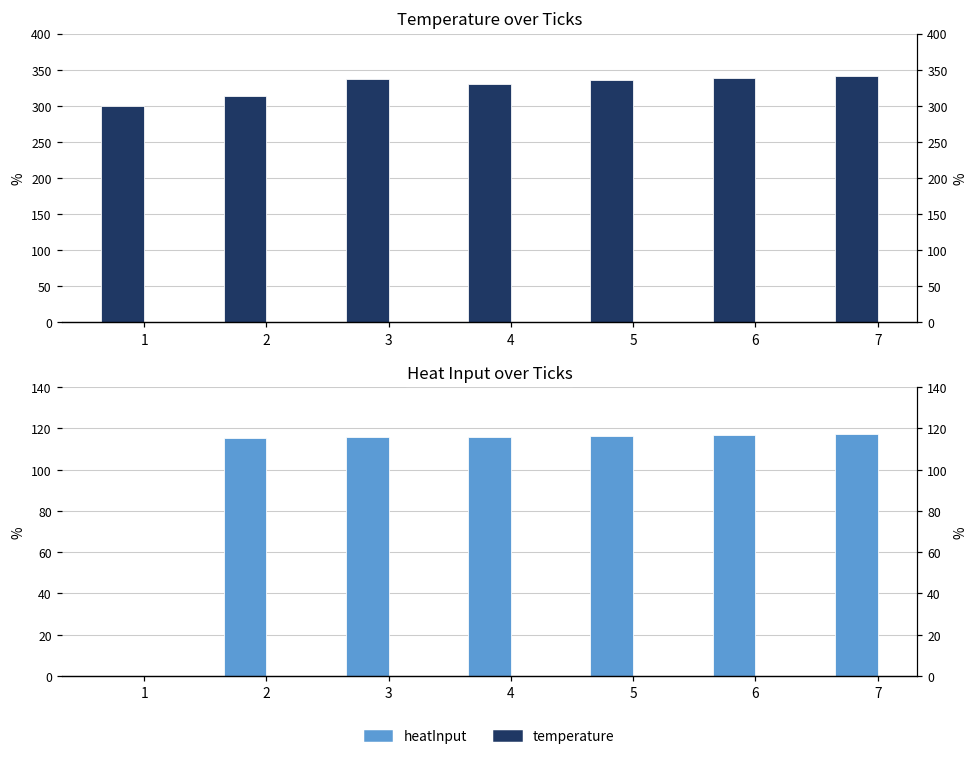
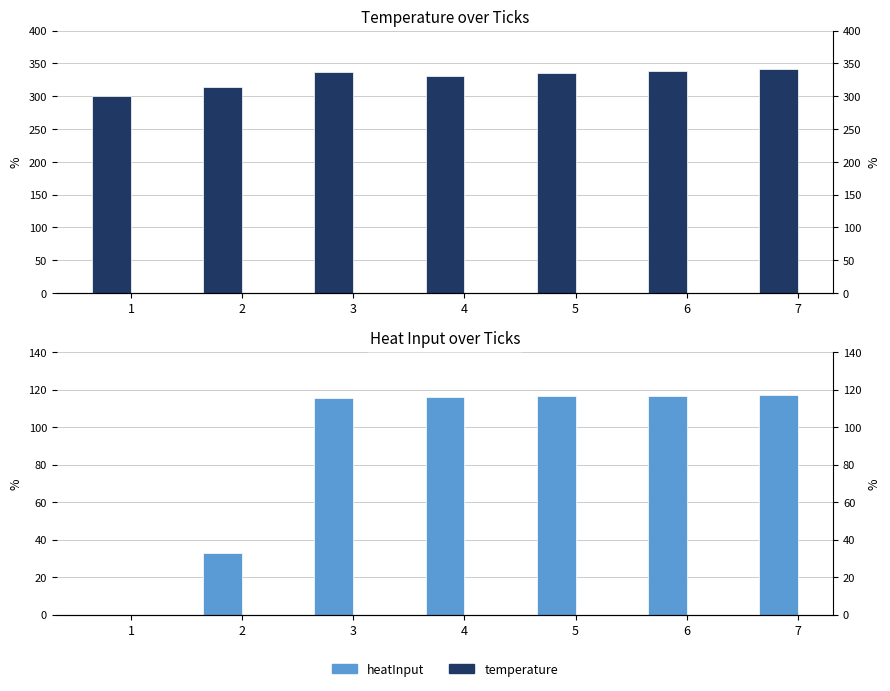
  {
    "Temperature over Ticks": {
      "1": 300,
      "2": 310,
      "3": 340,
      "4": 330,
      "5": 340,
      "6": 340,
      "7": 340
    },
    "Heat Input over Ticks": {
      "1": 0,
-     "2": 115,
+     "2": 33,
      "3": 116,
      "4": 116,
      "5": 116,
      "6": 117,
      "7": 117
    }
  }
